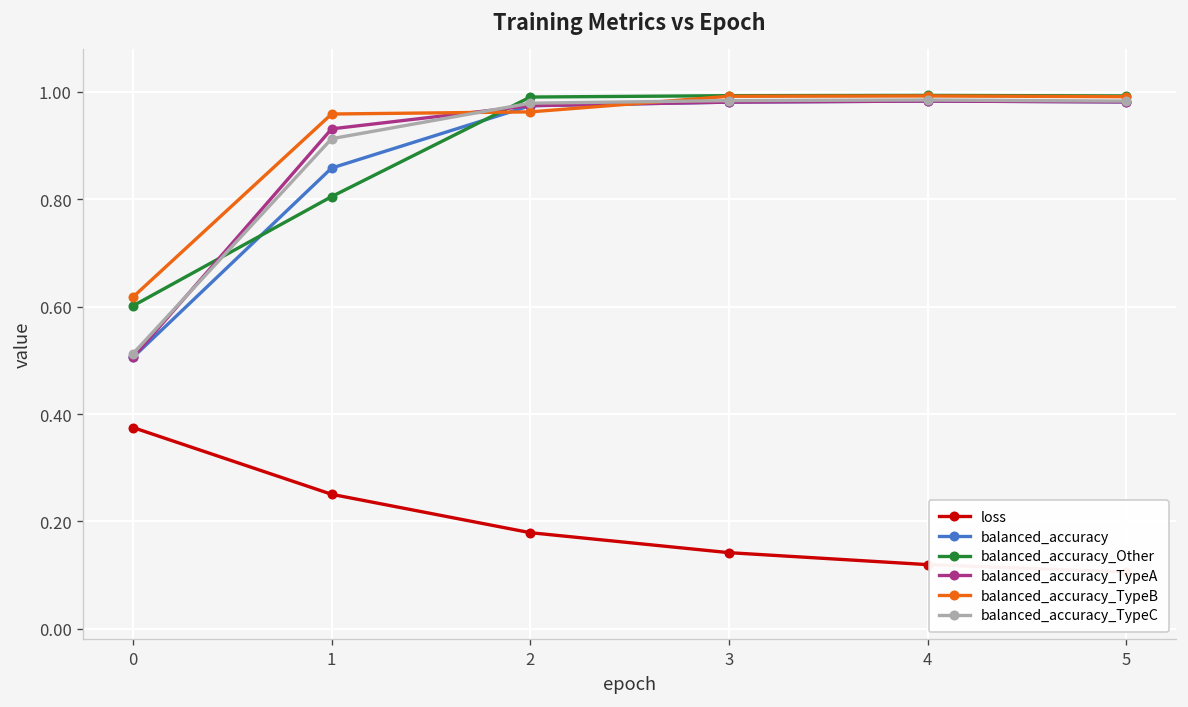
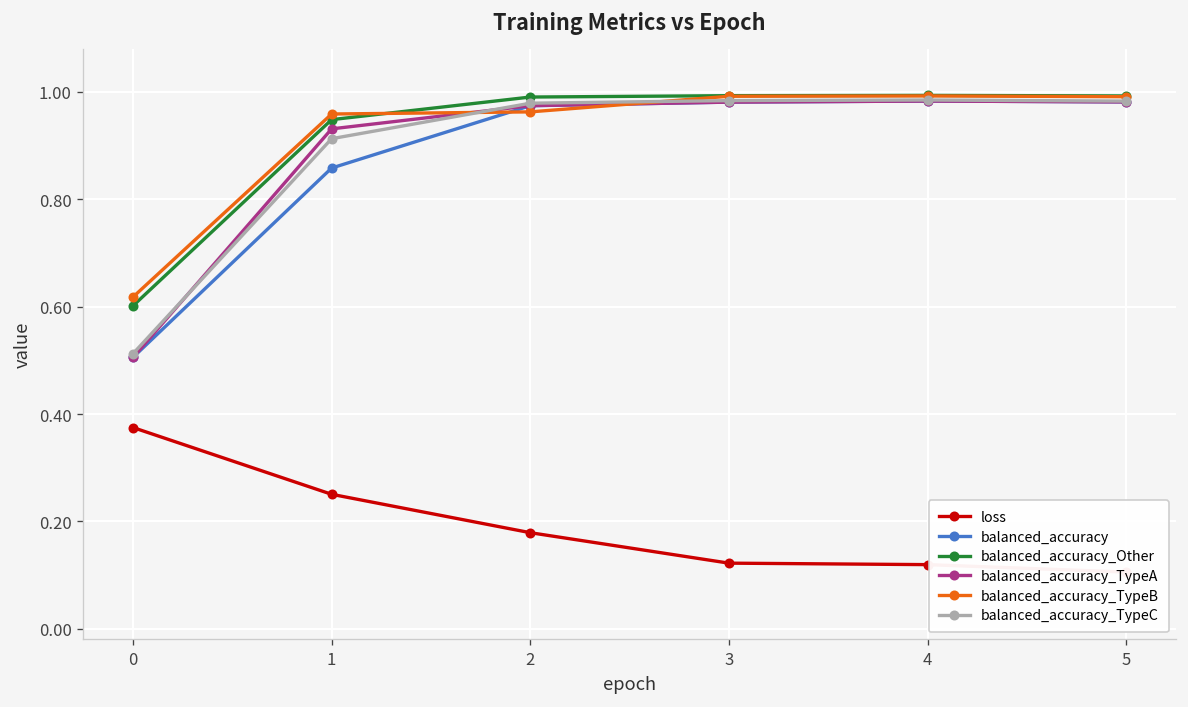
  {
    "loss": {
      "0": 0.37,
      "1": 0.25,
      "2": 0.18,
-     "3": 0.14
+     "3": 0.12
    },
    "balanced_accuracy": {
      "1": 0.86
    },
    "balanced_accuracy_Other": {
      "0": 0.60,
-     "1": 0.81,
+     "1": 0.95,
      "2": 0.99
    },
    "balanced_accuracy_TypeA": {
      "1": 0.93
    },
    "balanced_accuracy_TypeB": {
      "0": 0.62,
      "1": 0.96,
      "2": 0.96
    },
    "balanced_accuracy_TypeC": {
      "0": 0.51,
      "1": 0.91
    }
  }
